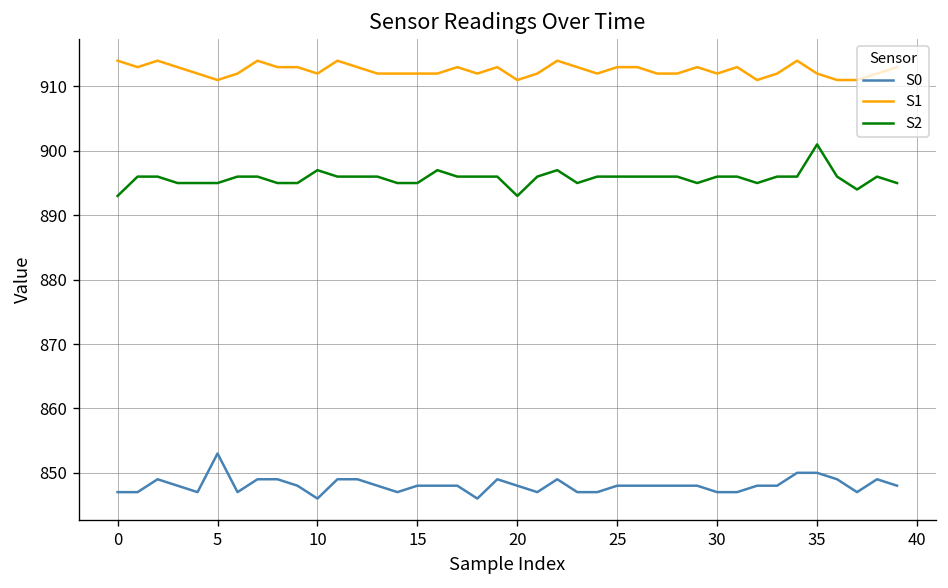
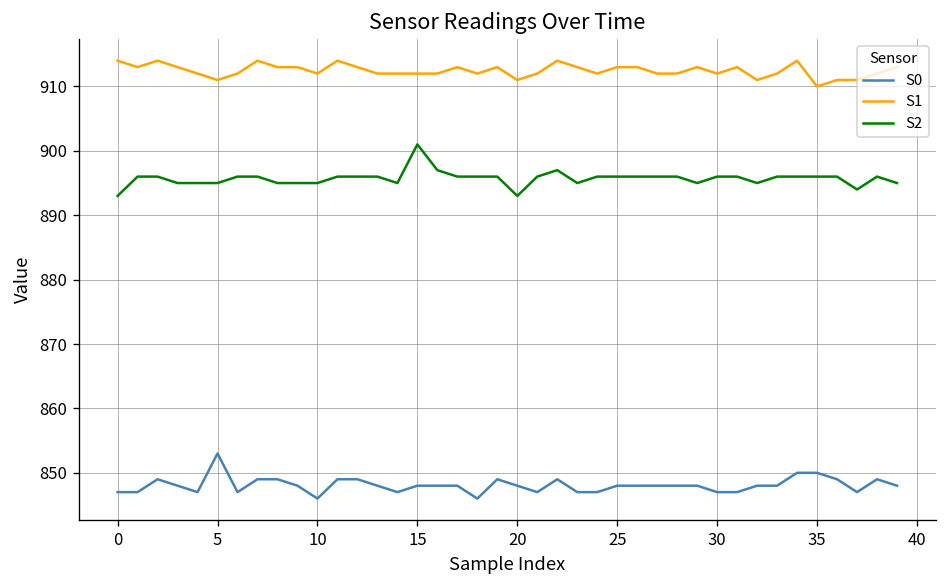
  {
    "S0": {
      "0": 847,
      "5": 853,
      "10": 846,
      "15": 848,
      "20": 848,
      "25": 848,
      "30": 847,
      "35": 850
    },
    "S1": {
      "0": 914,
      "5": 911,
      "10": 912,
      "15": 912,
      "20": 911,
      "25": 913,
      "30": 912,
-     "35": 912
+     "35": 910
    },
    "S2": {
      "0": 893,
      "5": 895,
-     "10": 897,
-     "15": 895,
+     "10": 895,
+     "15": 901,
      "20": 893,
      "25": 896,
      "30": 896,
-     "35": 901
+     "35": 896
    }
  }
